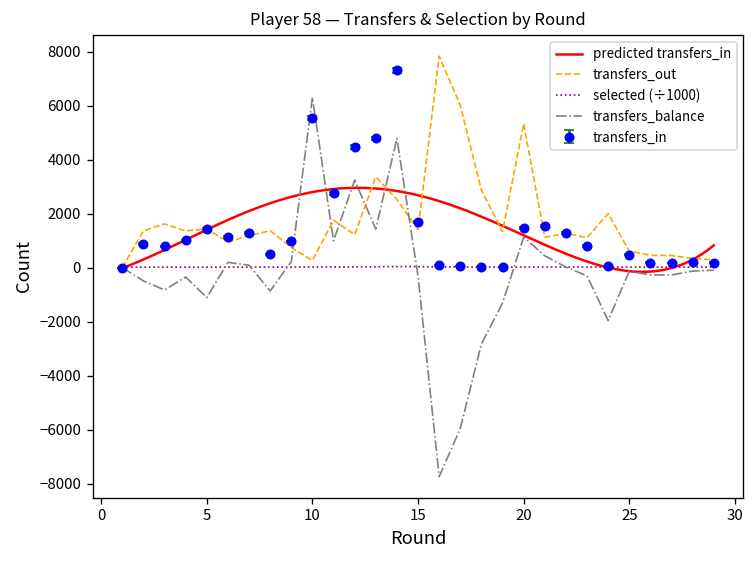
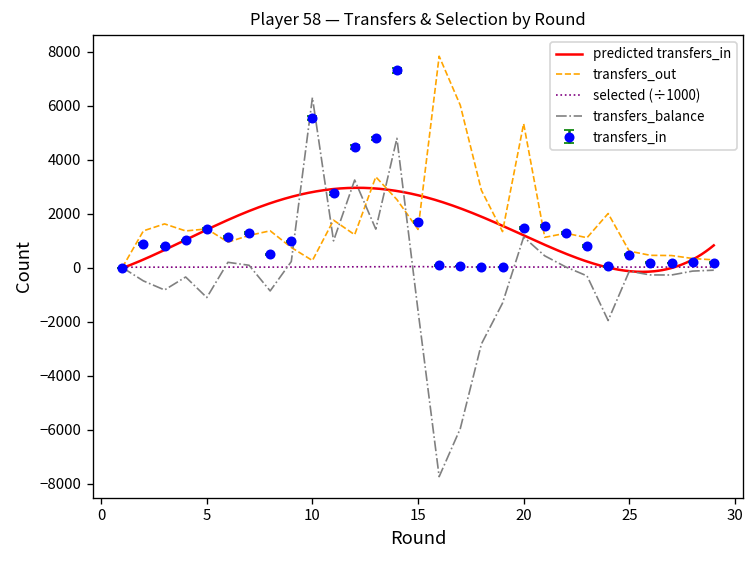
  {
    "transfers_out": {
      "10": 300,
      "15": 1400,
      "20": 5300,
      "25": 600
    },
    "selected (÷1000)": {
      "5": 0,
      "10": 0,
      "15": 0,
      "20": 0,
      "25": 0
    },
    "transfers_balance": {
      "5": -1100,
      "10": 6300,
-     "15": -300
+     "15": -1600
    }
  }
